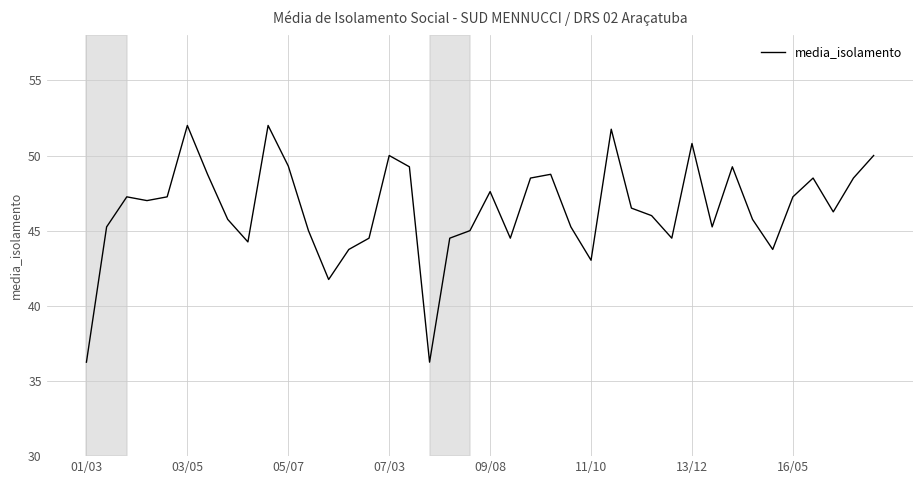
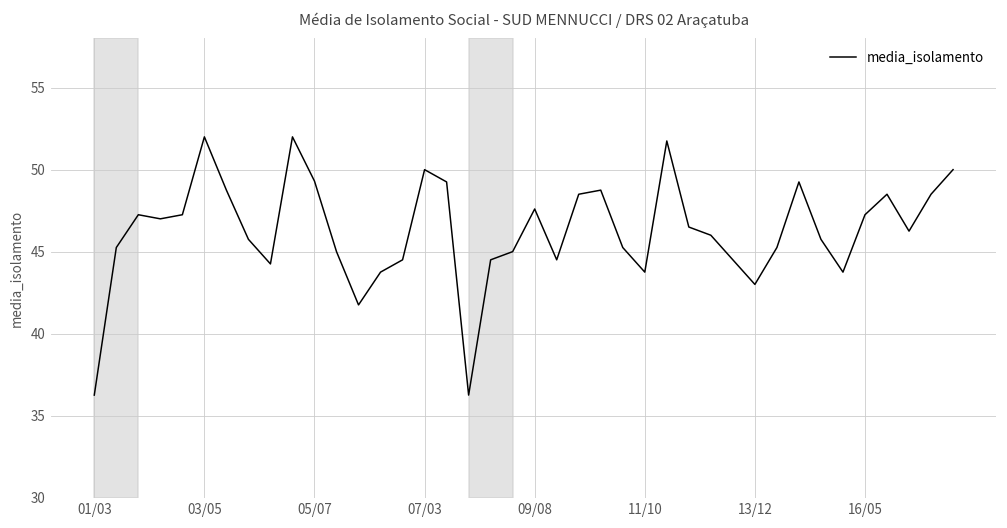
  {
    "01/03": 36.3,
    "03/05": 52.0,
    "05/07": 49.3,
    "07/03": 50.0,
    "09/08": 47.6,
-   "11/10": 43.0,
-   "13/12": 50.8,
+   "11/10": 43.8,
+   "13/12": 43.0,
    "16/05": 47.3
  }
